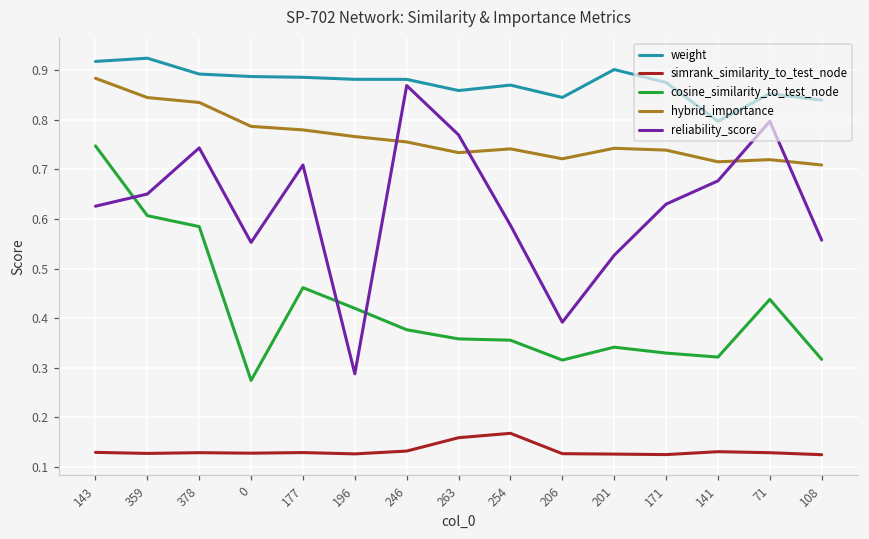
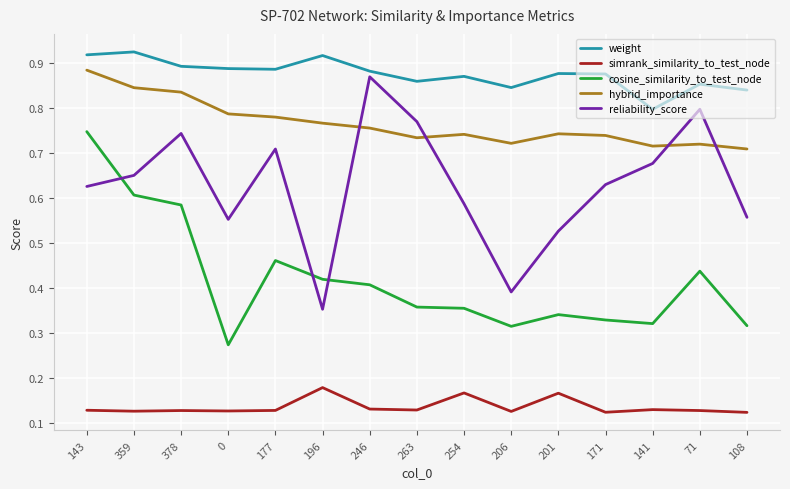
  {
    "weight": {
      "143": 0.92,
      "359": 0.92,
      "378": 0.89,
      "0": 0.89,
      "177": 0.89,
-     "196": 0.88,
+     "196": 0.92,
      "246": 0.88,
      "263": 0.86,
      "254": 0.87,
      "206": 0.85,
-     "201": 0.90
+     "201": 0.88
    },
    "simrank_similarity_to_test_node": {
      "143": 0.13,
      "359": 0.13,
      "378": 0.13,
      "0": 0.13,
      "177": 0.13,
-     "196": 0.13,
+     "196": 0.18,
      "246": 0.13,
-     "263": 0.16,
+     "263": 0.13,
      "254": 0.17,
      "206": 0.13,
-     "201": 0.13,
+     "201": 0.17,
      "171": 0.12,
      "141": 0.13,
      "71": 0.13,
      "108": 0.12
    },
    "cosine_similarity_to_test_node": {
      "143": 0.75,
      "359": 0.61,
      "378": 0.58,
      "0": 0.27,
      "177": 0.46,
      "196": 0.42,
-     "246": 0.38,
+     "246": 0.41,
      "263": 0.36,
      "254": 0.36,
      "206": 0.32,
      "201": 0.34,
      "171": 0.33,
      "141": 0.32,
      "71": 0.44,
      "108": 0.32
    },
    "hybrid_importance": {
      "143": 0.88,
      "359": 0.84,
      "378": 0.83,
      "0": 0.79,
      "177": 0.78,
      "196": 0.77,
      "246": 0.76,
      "263": 0.73,
      "254": 0.74,
      "206": 0.72,
      "201": 0.74,
      "171": 0.74,
      "141": 0.72,
      "71": 0.72,
      "108": 0.71
    },
    "reliability_score": {
      "143": 0.63,
      "359": 0.65,
      "378": 0.74,
      "0": 0.55,
      "177": 0.71,
-     "196": 0.29,
+     "196": 0.35,
      "246": 0.87,
      "263": 0.77,
      "254": 0.59,
      "206": 0.39,
      "201": 0.53,
      "171": 0.63,
      "141": 0.68,
      "108": 0.56
    }
  }
